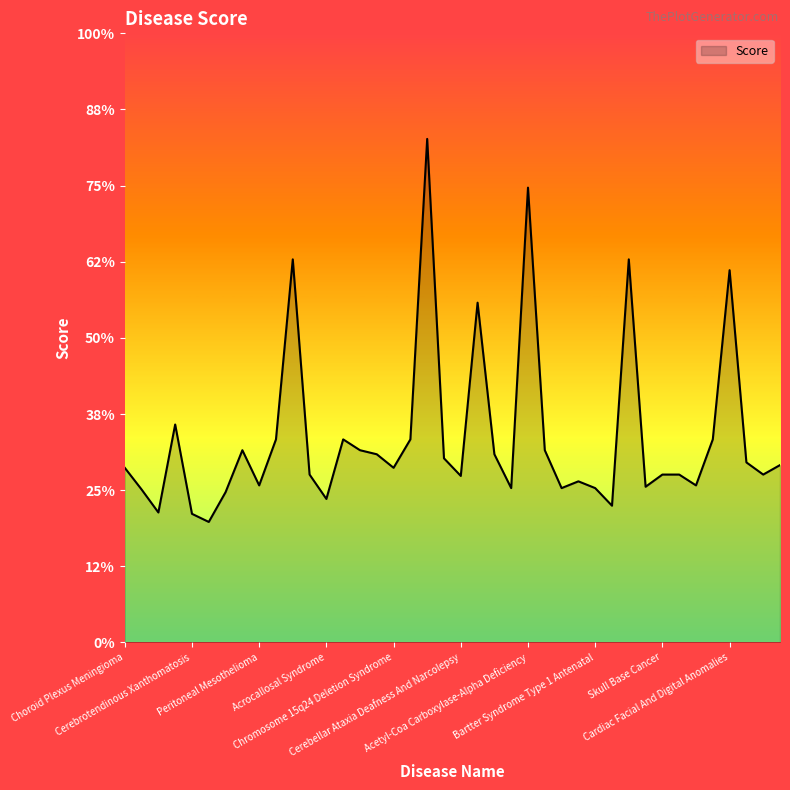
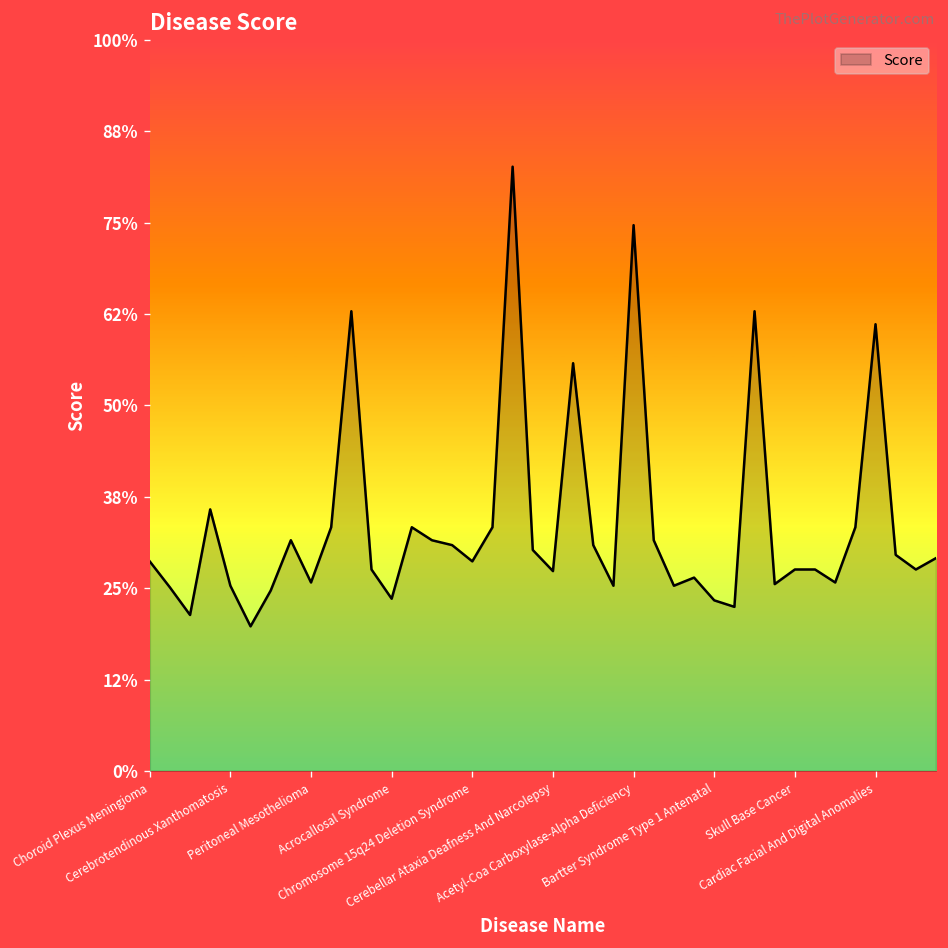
  {
    "Choroid Plexus Meningioma": "29%",
-   "Cerebrotendinous Xanthomatosis": "21%",
+   "Cerebrotendinous Xanthomatosis": "25%",
    "Peritoneal Mesothelioma": "26%",
    "Acrocallosal Syndrome": "24%",
    "Chromosome 15q24 Deletion Syndrome": "29%",
    "Cerebellar Ataxia Deafness And Narcolepsy": "27%",
    "Acetyl-Coa Carboxylase-Alpha Deficiency": "75%",
-   "Bartter Syndrome Type 1 Antenatal": "25%",
+   "Bartter Syndrome Type 1 Antenatal": "23%",
    "Skull Base Cancer": "28%",
    "Cardiac Facial And Digital Anomalies": "61%"
  }
